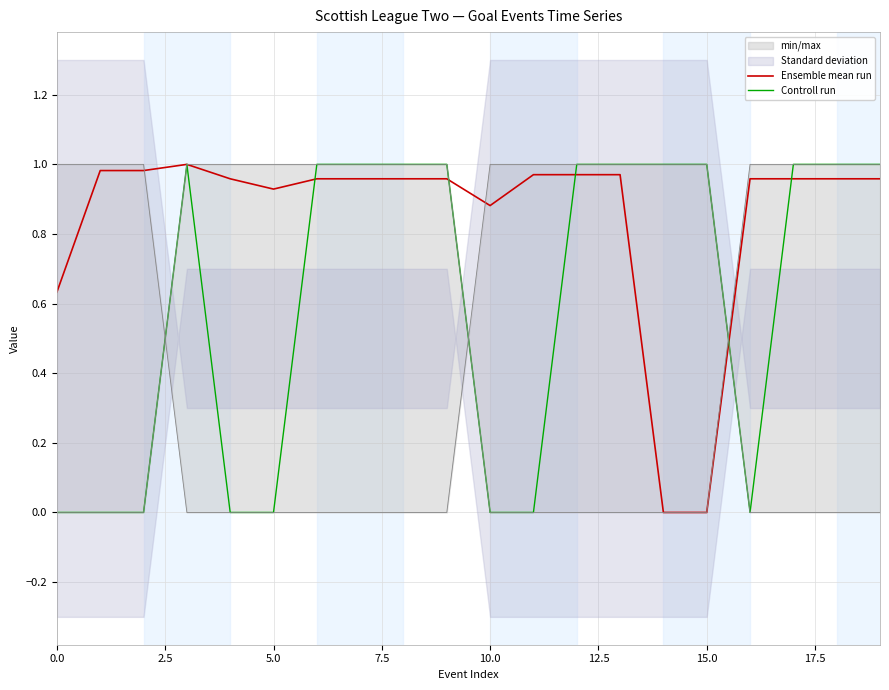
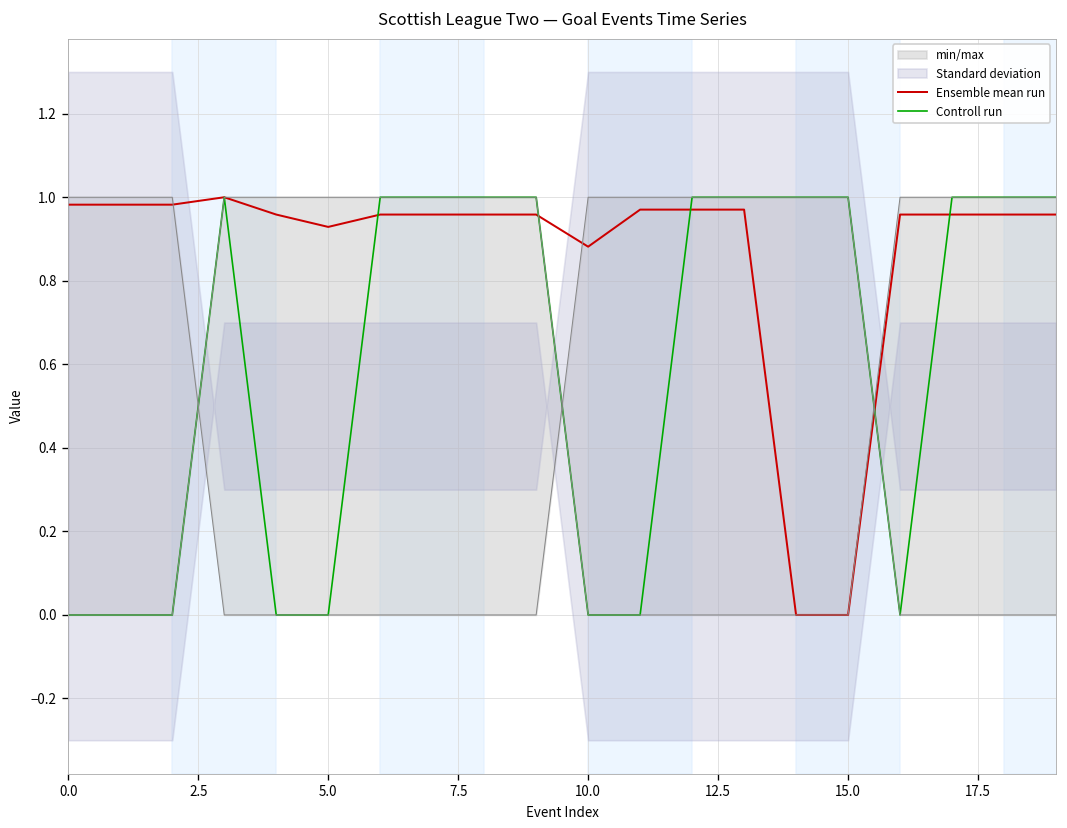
  {
    "Ensemble mean run": {
-     "0.0": 0.63,
+     "0.0": 0.98,
      "5.0": 0.93,
      "10.0": 0.88
    }
  }
